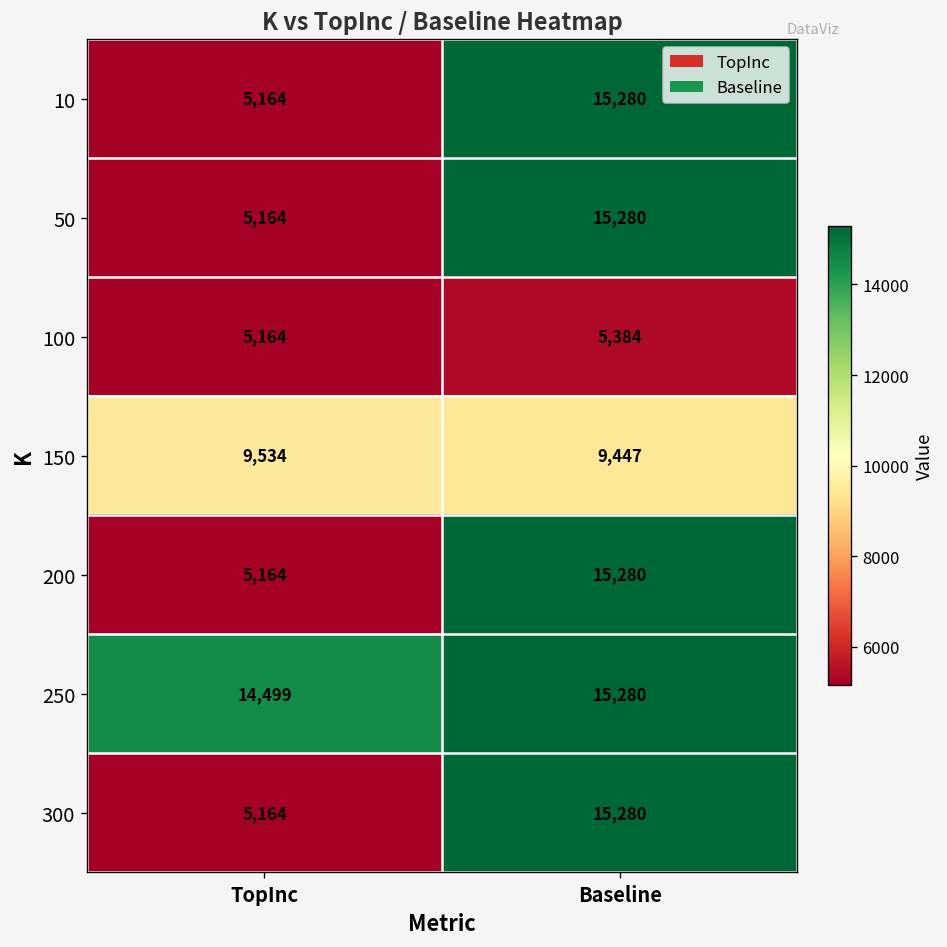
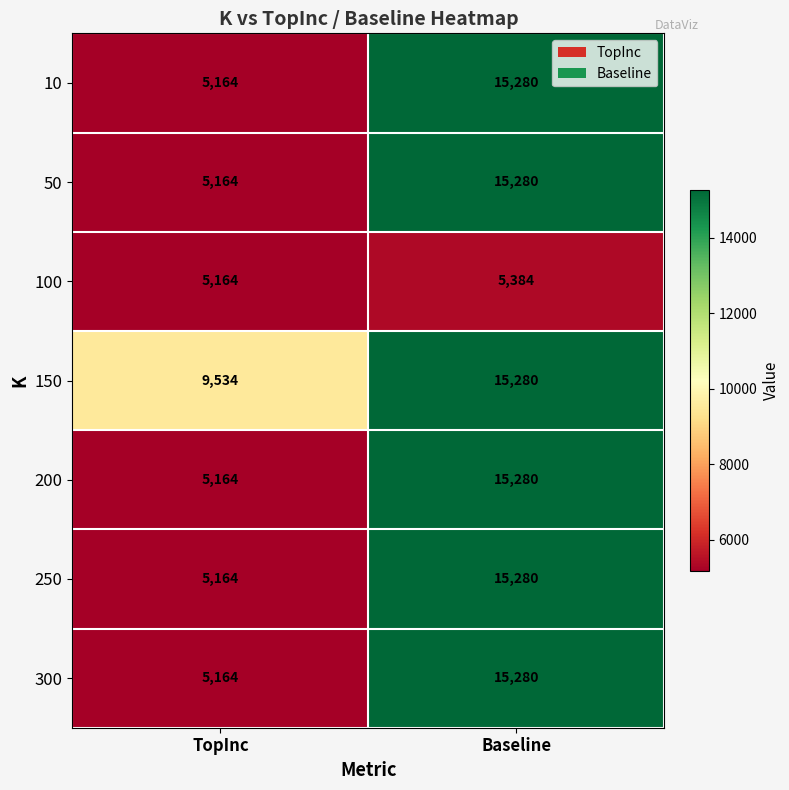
  {
    "10": {
      "TopInc": "5,164",
      "Baseline": "15,280"
    },
    "50": {
      "TopInc": "5,164",
      "Baseline": "15,280"
    },
    "100": {
      "TopInc": "5,164",
      "Baseline": "5,384"
    },
    "150": {
      "TopInc": "9,534",
-     "Baseline": "9,447"
+     "Baseline": "15,280"
    },
    "200": {
      "TopInc": "5,164",
      "Baseline": "15,280"
    },
    "250": {
-     "TopInc": "14,499",
+     "TopInc": "5,164",
      "Baseline": "15,280"
    },
    "300": {
      "TopInc": "5,164",
      "Baseline": "15,280"
    }
  }
